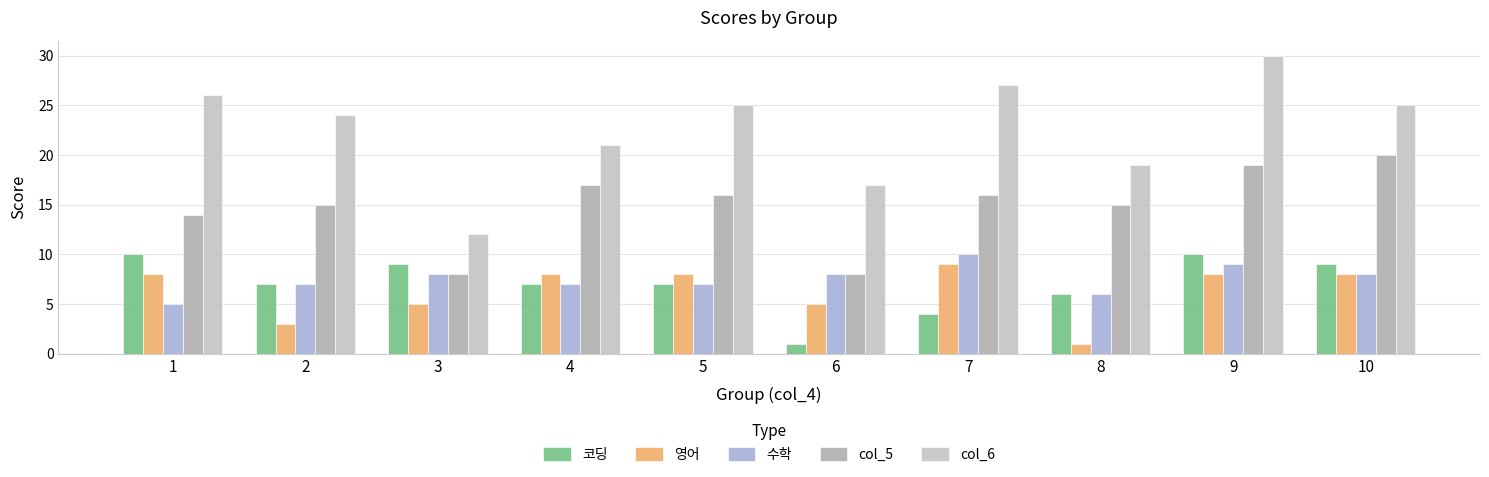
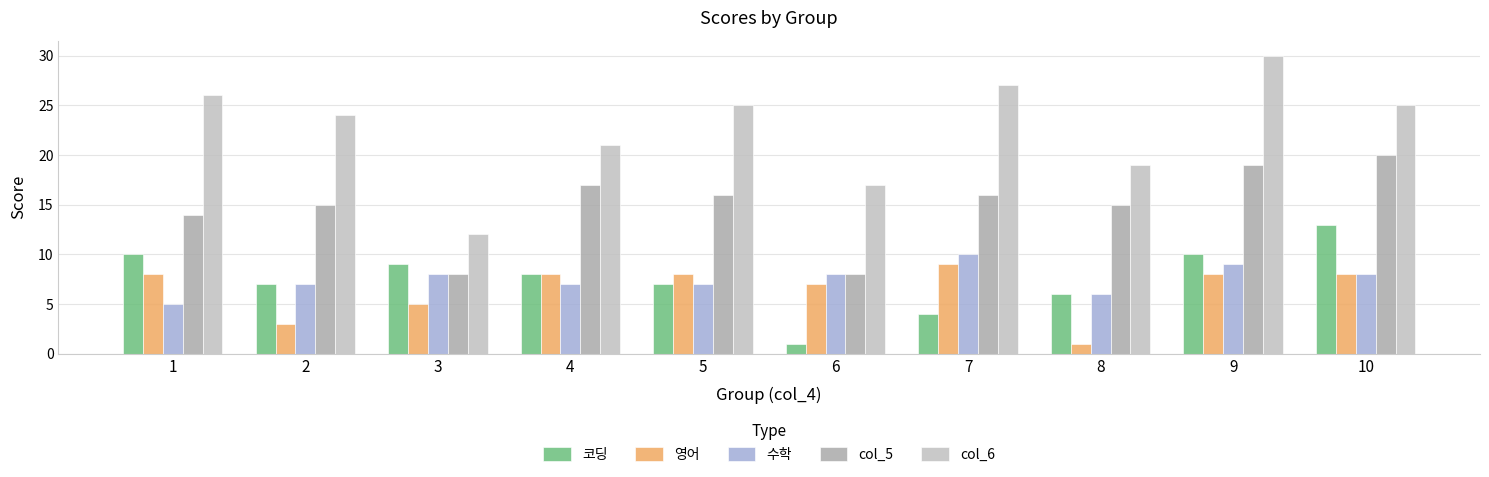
  {
    "코딩": {
      "1": 10,
      "2": 7,
      "3": 9,
-     "4": 7,
+     "4": 8,
      "5": 7,
      "6": 1,
      "7": 4,
      "8": 6,
      "9": 10,
-     "10": 9
+     "10": 13
    },
    "영어": {
      "1": 8,
      "2": 3,
      "3": 5,
      "4": 8,
      "5": 8,
-     "6": 5,
+     "6": 7,
      "7": 9,
      "8": 1,
      "9": 8,
      "10": 8
    }
  }
